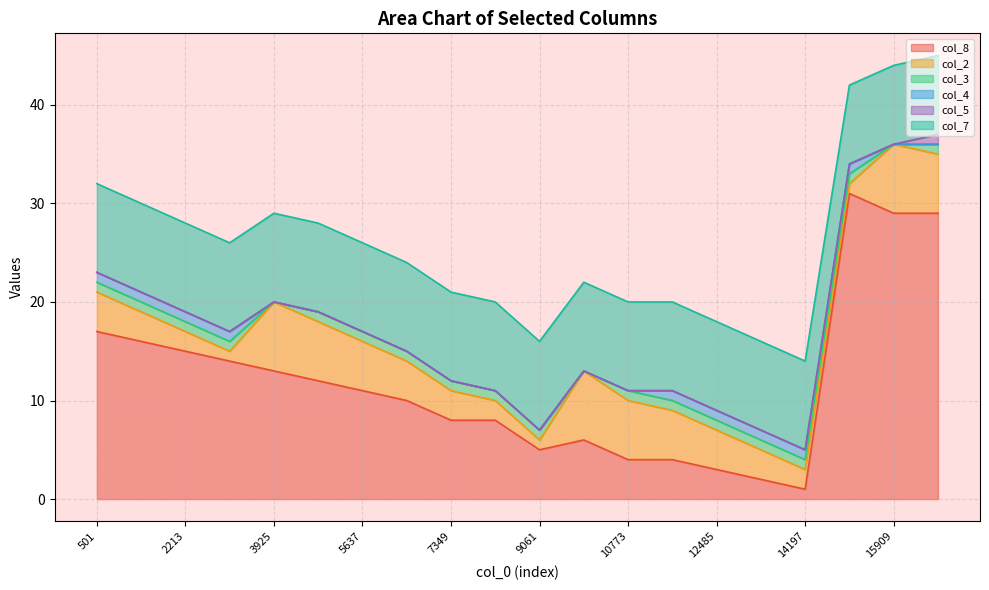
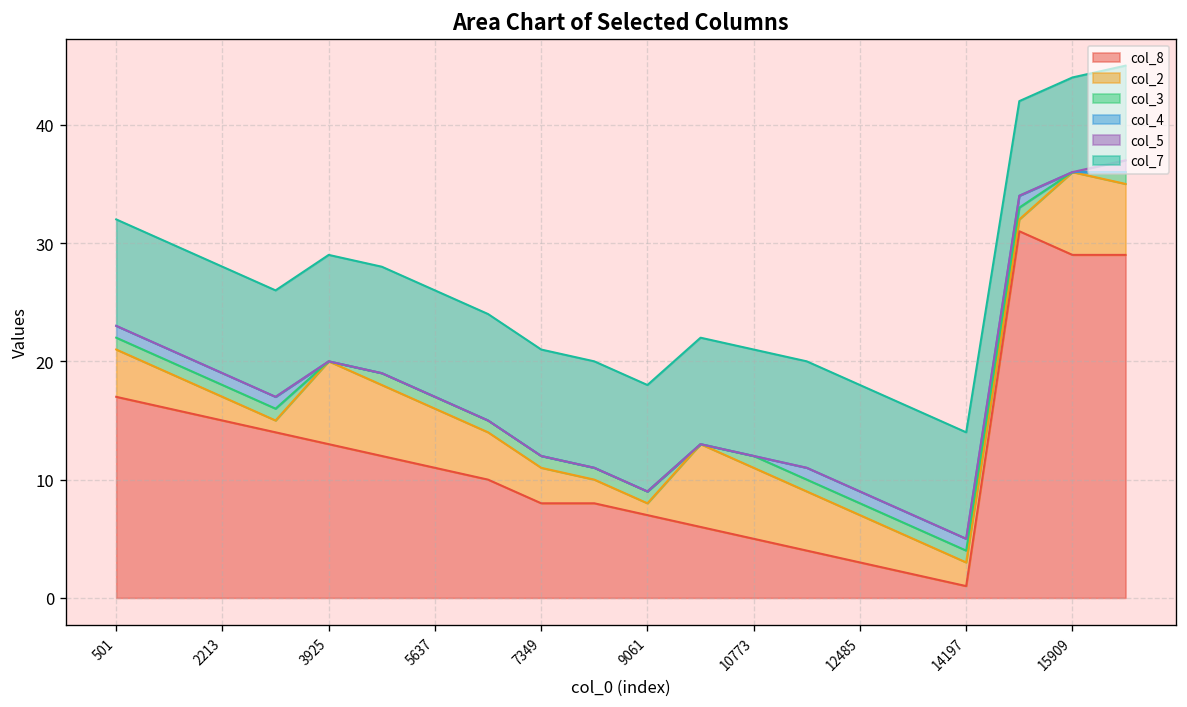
  {
    "col_8": {
      "501": 17,
      "2213": 15,
      "3925": 13,
      "5637": 11,
      "7349": 8,
-     "9061": 5,
-     "10773": 4,
+     "9061": 7,
+     "10773": 5,
      "12485": 3,
      "14197": 1,
      "15909": 29
    },
    "col_2": {
      "501": 4,
      "2213": 2,
      "5637": 5,
      "7349": 3,
      "9061": 1,
      "10773": 6,
      "12485": 4,
      "14197": 2
    }
  }
